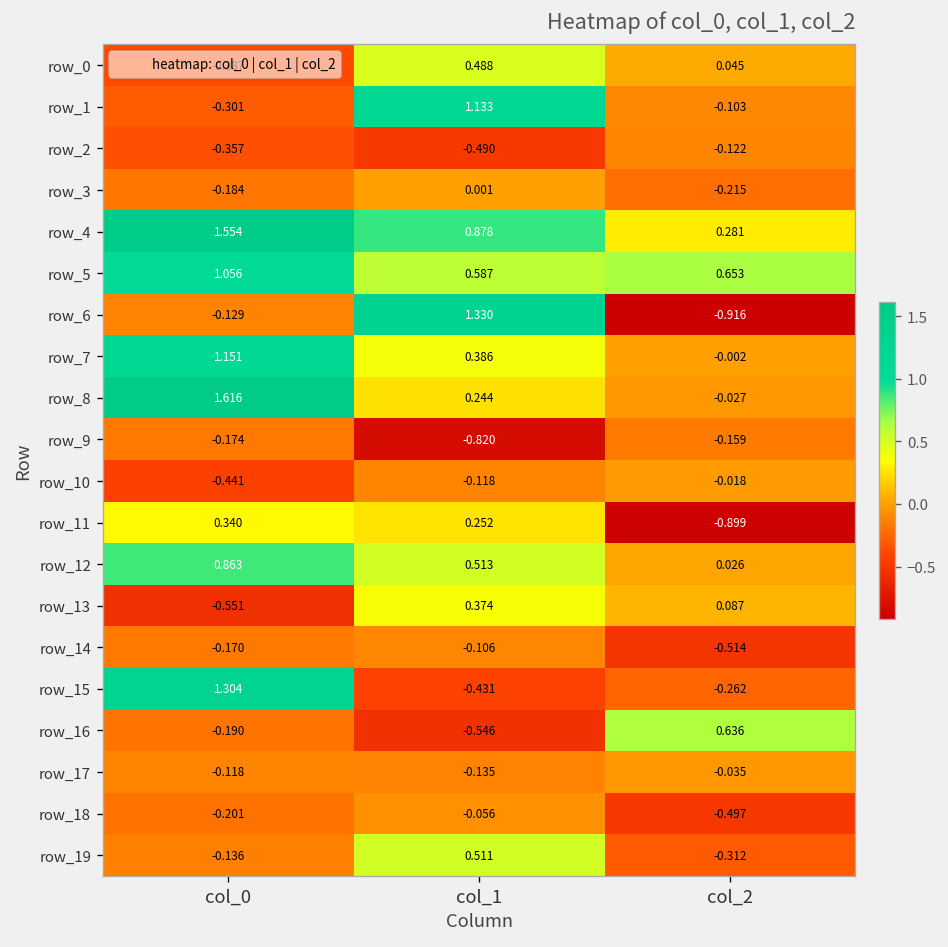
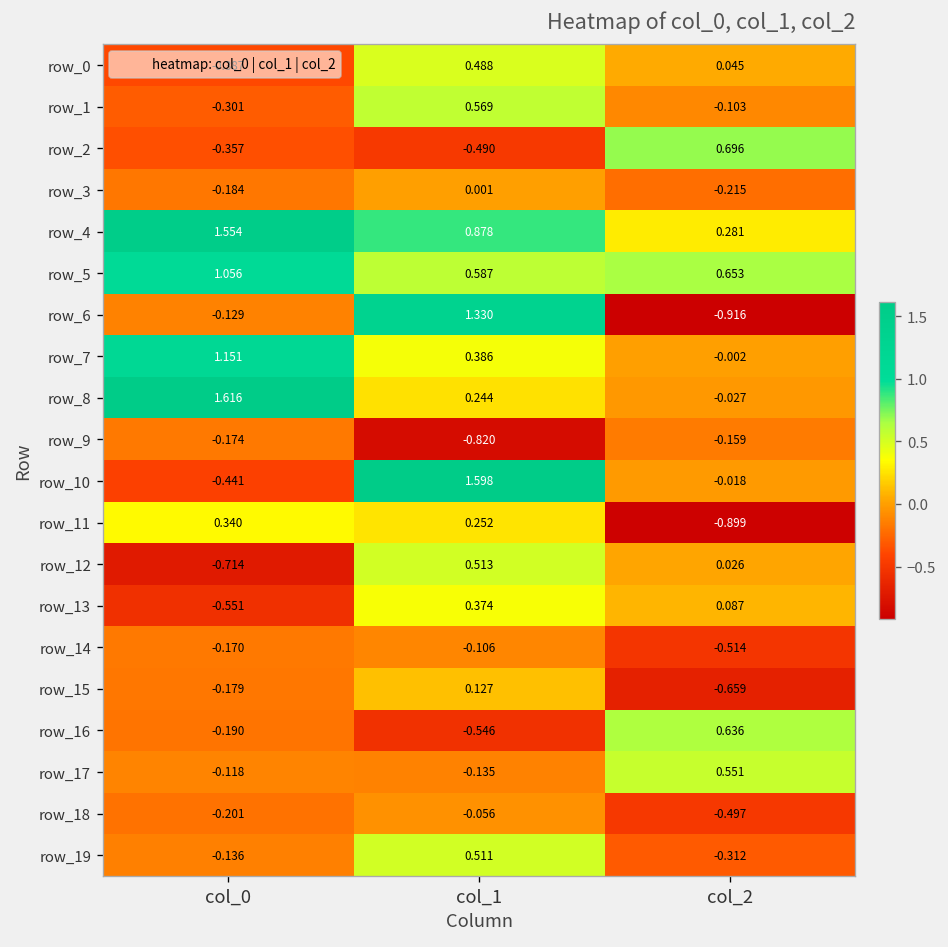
  {
    "row_0": {
      "col_1": 0.488,
      "col_2": 0.045
    },
    "row_1": {
      "col_0": -0.301,
-     "col_1": 1.133,
+     "col_1": 0.569,
      "col_2": -0.103
    },
    "row_2": {
      "col_0": -0.357,
      "col_1": -0.490,
-     "col_2": -0.122
+     "col_2": 0.696
    },
    "row_3": {
      "col_0": -0.184,
      "col_1": 0.001,
      "col_2": -0.215
    },
    "row_4": {
      "col_0": 1.554,
      "col_1": 0.878,
      "col_2": 0.281
    },
    "row_5": {
      "col_0": 1.056,
      "col_1": 0.587,
      "col_2": 0.653
    },
    "row_6": {
      "col_0": -0.129,
      "col_1": 1.330,
      "col_2": -0.916
    },
    "row_7": {
      "col_0": 1.151,
      "col_1": 0.386,
      "col_2": -0.002
    },
    "row_8": {
      "col_0": 1.616,
      "col_1": 0.244,
      "col_2": -0.027
    },
    "row_9": {
      "col_0": -0.174,
      "col_1": -0.820,
      "col_2": -0.159
    },
    "row_10": {
      "col_0": -0.441,
-     "col_1": -0.118,
+     "col_1": 1.598,
      "col_2": -0.018
    },
    "row_11": {
      "col_0": 0.340,
      "col_1": 0.252,
      "col_2": -0.899
    },
    "row_12": {
-     "col_0": 0.863,
+     "col_0": -0.714,
      "col_1": 0.513,
      "col_2": 0.026
    },
    "row_13": {
      "col_0": -0.551,
      "col_1": 0.374,
      "col_2": 0.087
    },
    "row_14": {
      "col_0": -0.170,
      "col_1": -0.106,
      "col_2": -0.514
    },
    "row_15": {
-     "col_0": 1.304,
-     "col_1": -0.431,
-     "col_2": -0.262
+     "col_0": -0.179,
+     "col_1": 0.127,
+     "col_2": -0.659
    },
    "row_16": {
      "col_0": -0.190,
      "col_1": -0.546,
      "col_2": 0.636
    },
    "row_17": {
      "col_0": -0.118,
      "col_1": -0.135,
-     "col_2": -0.035
+     "col_2": 0.551
    },
    "row_18": {
      "col_0": -0.201,
      "col_1": -0.056,
      "col_2": -0.497
    },
    "row_19": {
      "col_0": -0.136,
      "col_1": 0.511,
      "col_2": -0.312
    }
  }
